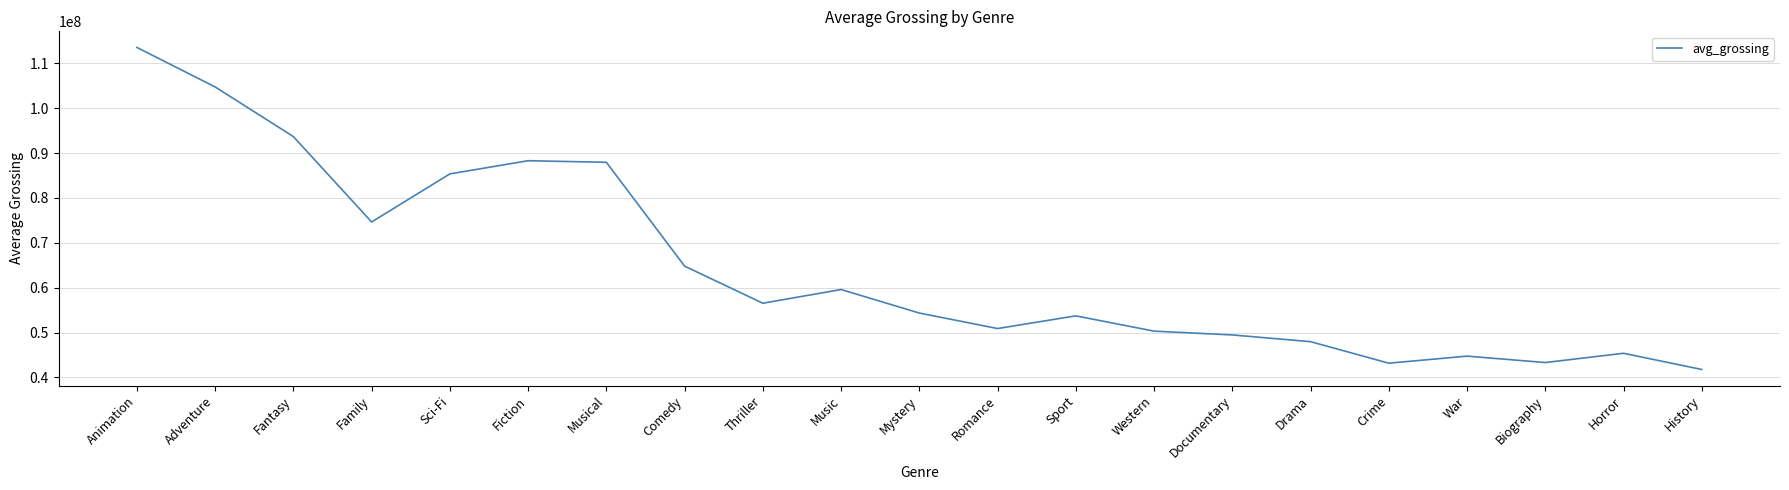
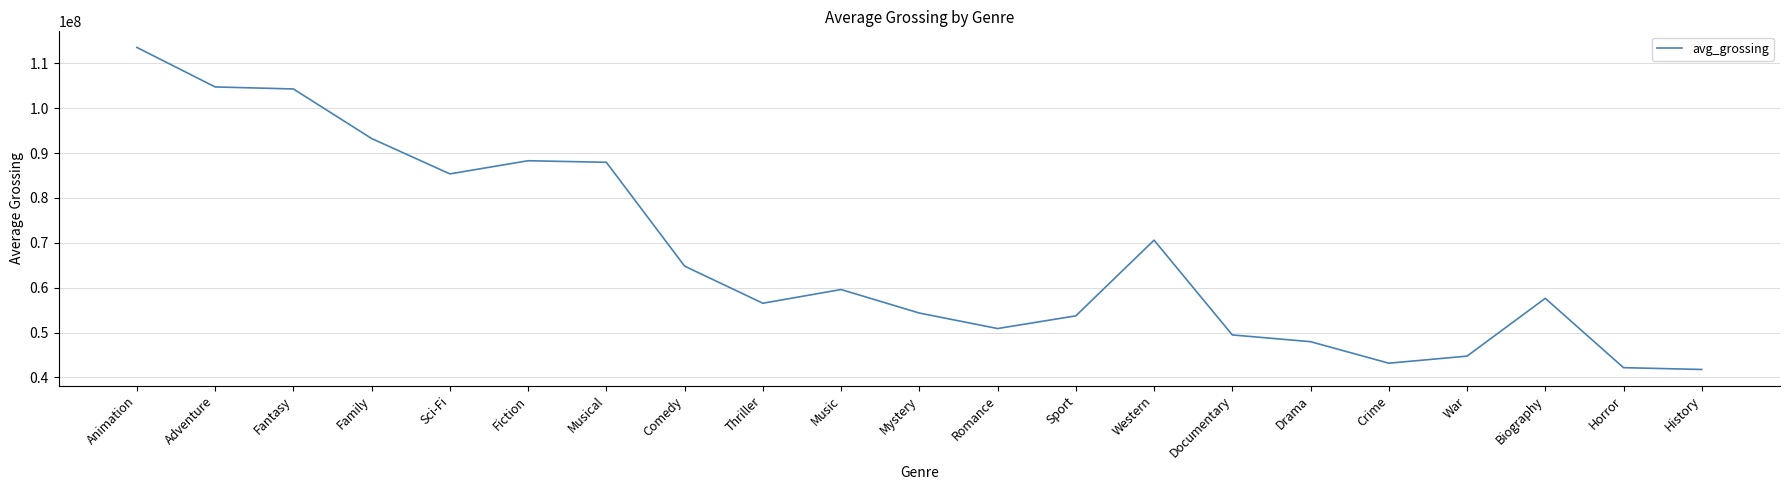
  {
    "Animation": 114000000,
    "Adventure": 105000000,
-   "Fantasy": 94000000,
-   "Family": 75000000,
+   "Fantasy": 104000000,
+   "Family": 93000000,
    "Sci-Fi": 85000000,
    "Fiction": 88000000,
    "Musical": 88000000,
    "Comedy": 65000000,
    "Thriller": 57000000,
    "Music": 60000000,
    "Mystery": 54000000,
    "Romance": 51000000,
    "Sport": 54000000,
-   "Western": 50000000,
+   "Western": 71000000,
    "Documentary": 49000000,
    "Drama": 48000000,
    "Crime": 43000000,
    "War": 45000000,
-   "Biography": 43000000,
-   "Horror": 45000000,
+   "Biography": 58000000,
+   "Horror": 42000000,
    "History": 42000000
  }
